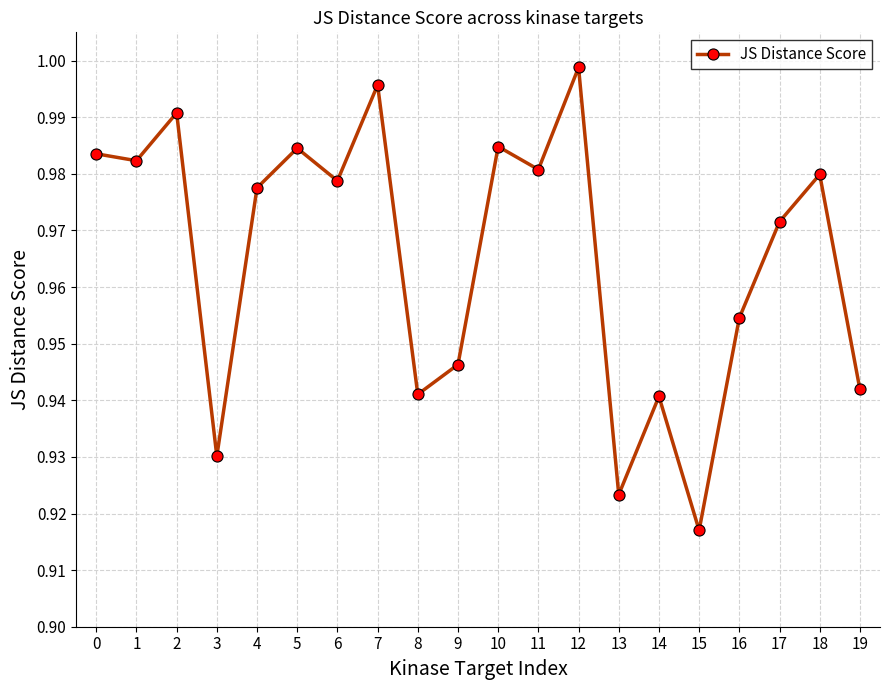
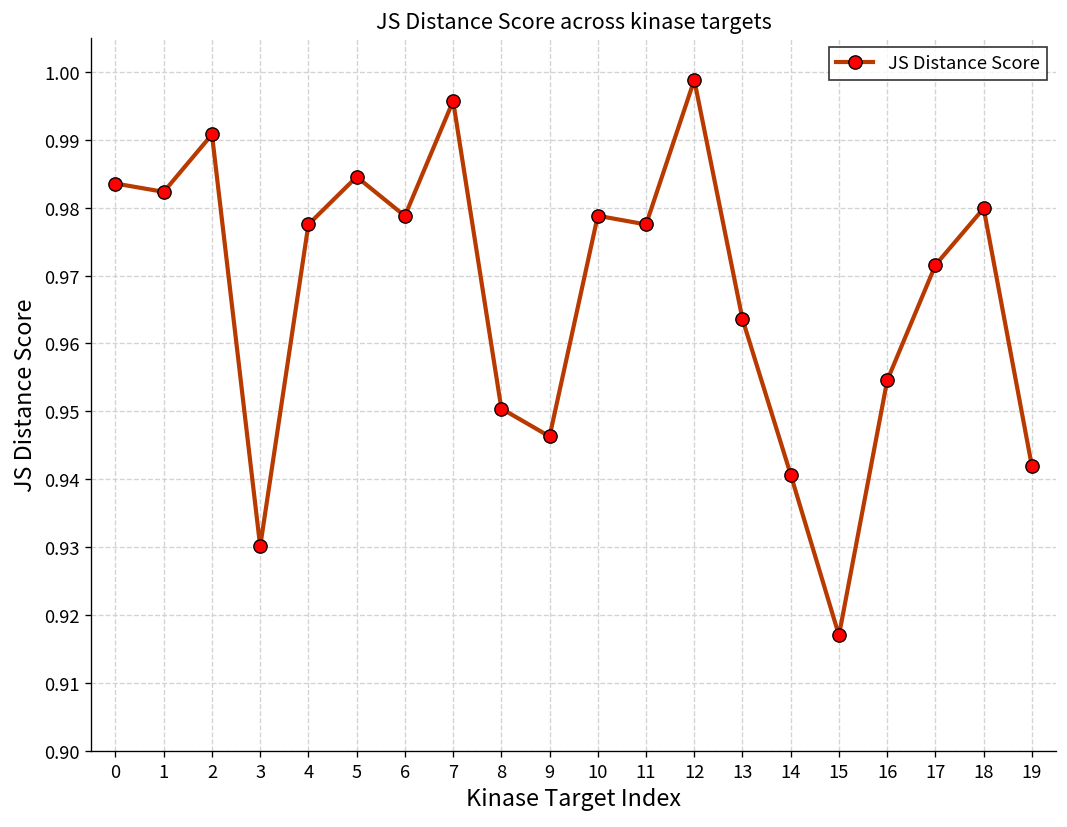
  {
    "0": 0.984,
    "1": 0.982,
    "2": 0.991,
    "3": 0.930,
    "4": 0.978,
    "5": 0.985,
    "6": 0.979,
    "7": 0.996,
-   "8": 0.941,
+   "8": 0.950,
    "9": 0.946,
-   "10": 0.985,
-   "11": 0.981,
+   "10": 0.979,
+   "11": 0.978,
    "12": 0.999,
-   "13": 0.923,
+   "13": 0.964,
    "14": 0.941,
    "15": 0.917,
    "16": 0.955,
    "17": 0.972,
    "18": 0.980,
    "19": 0.942
  }
